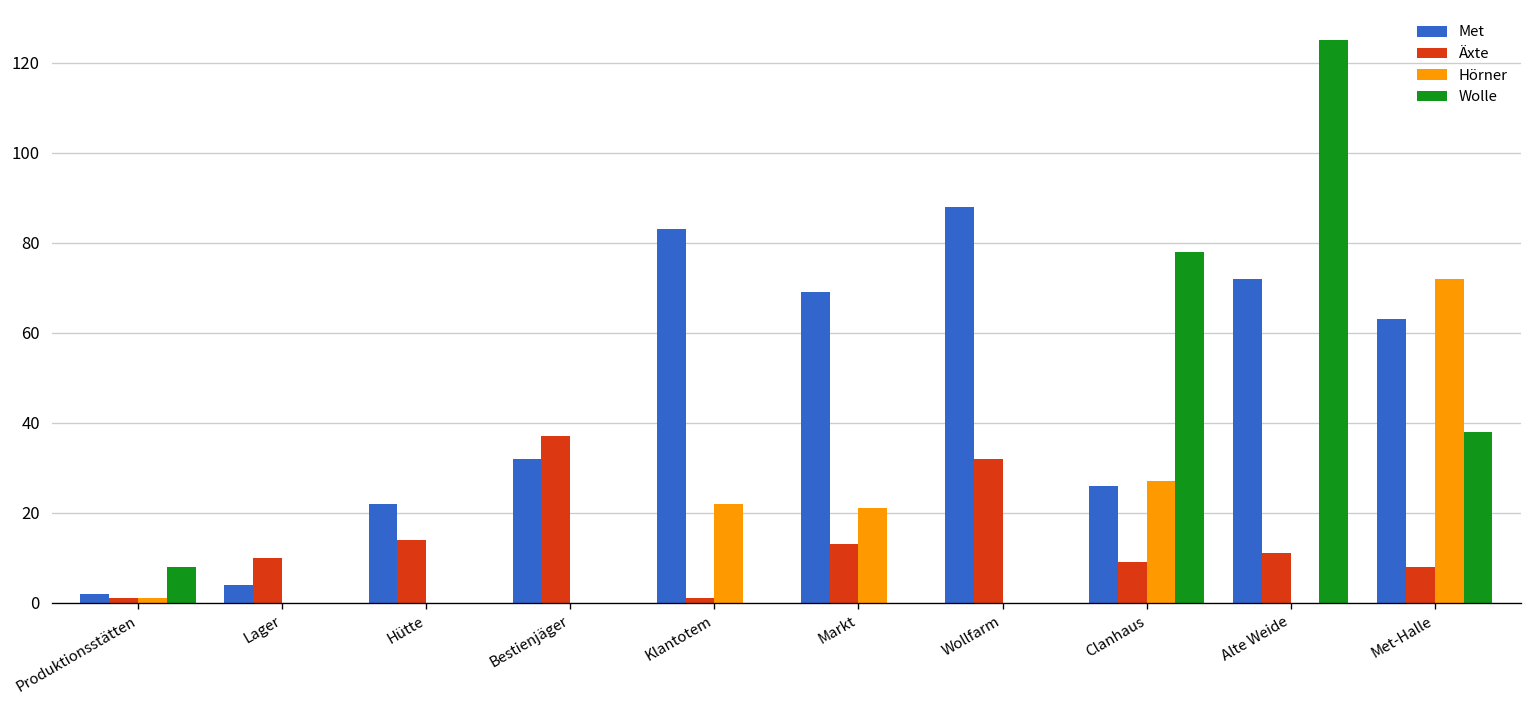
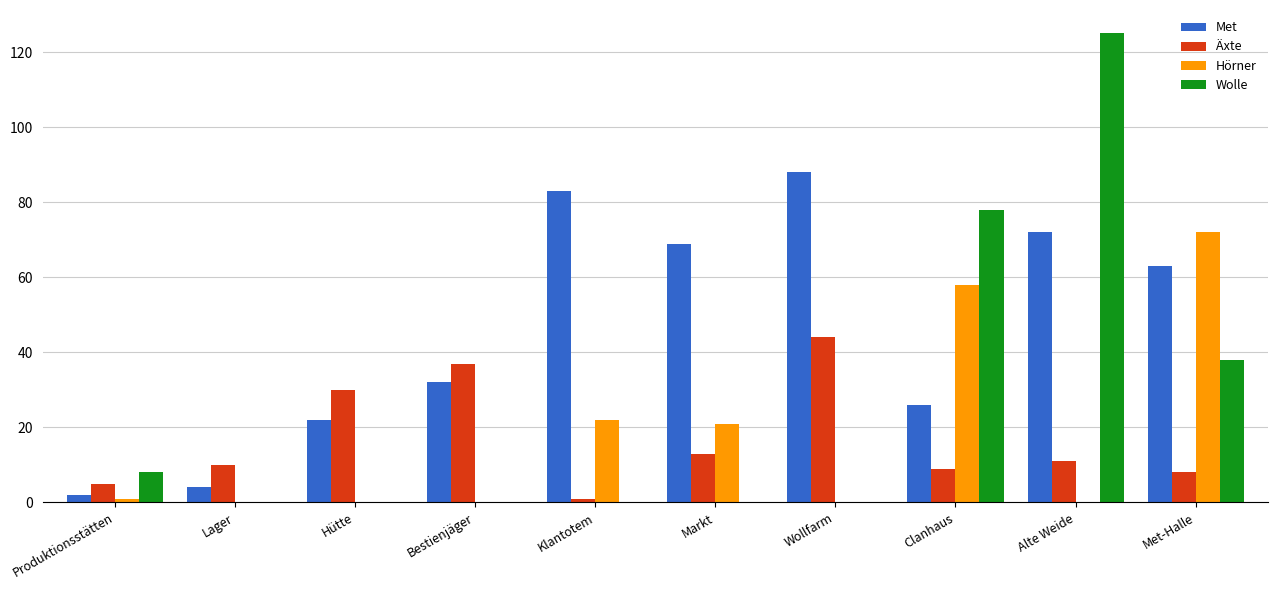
  {
    "Met": {
      "Produktionsstätten": 2,
      "Lager": 4,
      "Hütte": 22,
      "Bestienjäger": 32,
      "Klantotem": 83,
      "Markt": 69,
      "Wollfarm": 88,
      "Clanhaus": 26,
      "Alte Weide": 72,
      "Met-Halle": 63
    },
    "Äxte": {
-     "Produktionsstätten": 1,
+     "Produktionsstätten": 5,
      "Lager": 10,
-     "Hütte": 14,
+     "Hütte": 30,
      "Bestienjäger": 37,
      "Klantotem": 1,
      "Markt": 13,
-     "Wollfarm": 32,
+     "Wollfarm": 44,
      "Clanhaus": 9,
      "Alte Weide": 11,
      "Met-Halle": 8
    },
    "Hörner": {
      "Produktionsstätten": 1,
      "Lager": 0,
      "Hütte": 0,
      "Bestienjäger": 0,
      "Klantotem": 22,
      "Markt": 21,
      "Wollfarm": 0,
-     "Clanhaus": 27,
+     "Clanhaus": 58,
      "Alte Weide": 0,
      "Met-Halle": 72
    },
    "Wolle": {
      "Produktionsstätten": 8,
      "Lager": 0,
      "Hütte": 0,
      "Bestienjäger": 0,
      "Klantotem": 0,
      "Markt": 0,
      "Wollfarm": 0,
      "Clanhaus": 78,
      "Alte Weide": 125,
      "Met-Halle": 38
    }
  }
